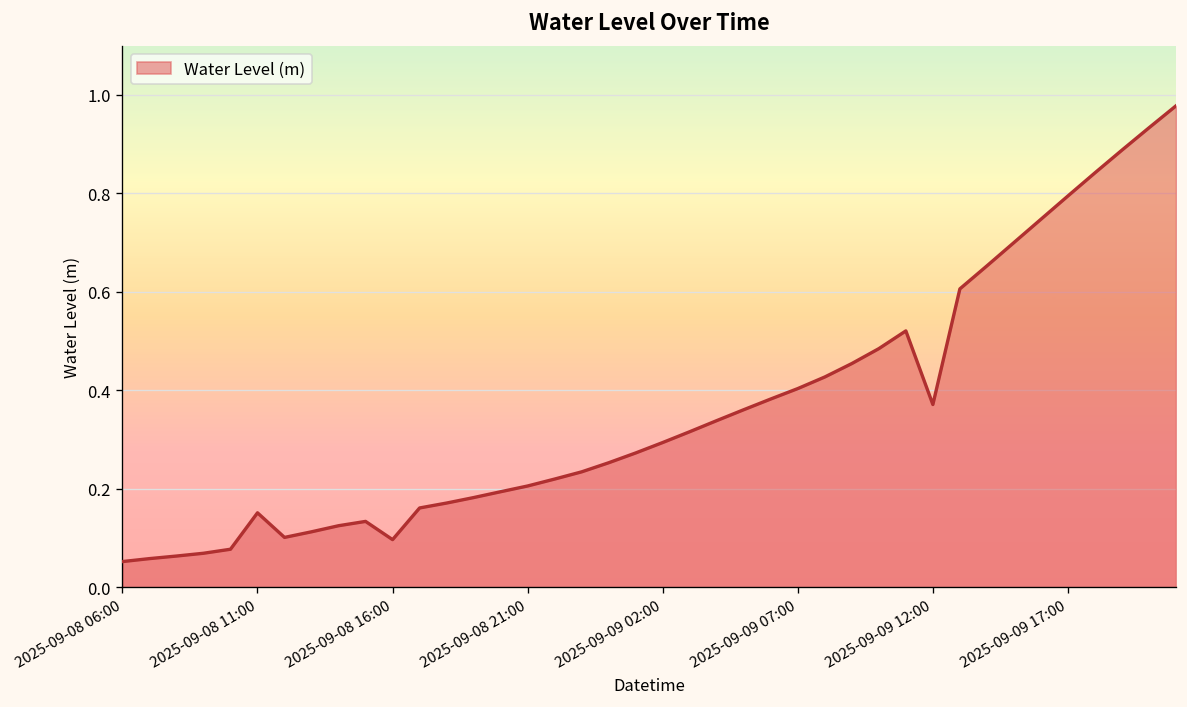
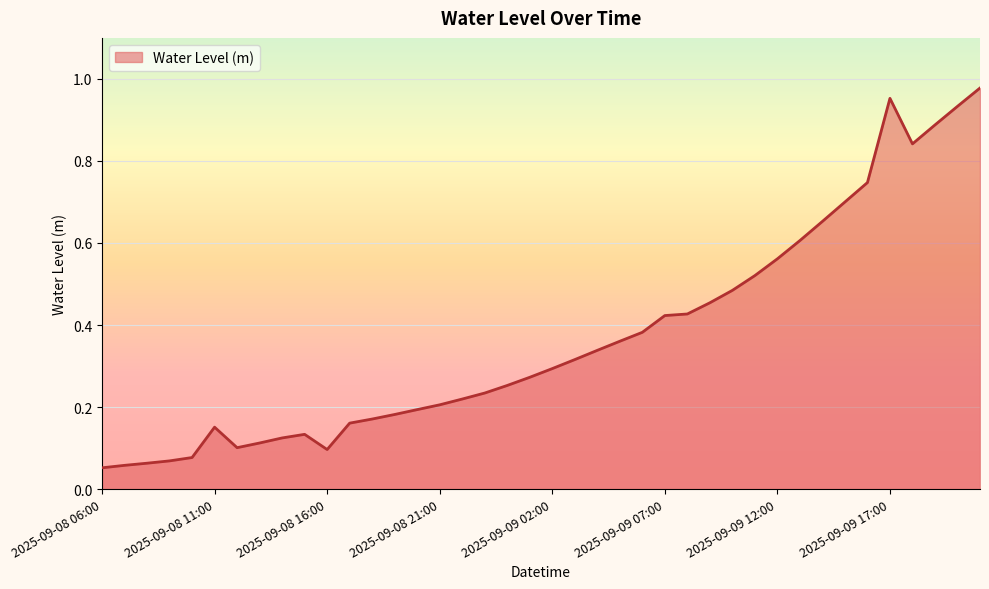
  {
    "2025-09-08 06:00": 0.05,
    "2025-09-08 11:00": 0.15,
    "2025-09-08 16:00": 0.10,
    "2025-09-08 21:00": 0.21,
    "2025-09-09 02:00": 0.29,
-   "2025-09-09 07:00": 0.40,
-   "2025-09-09 12:00": 0.37,
-   "2025-09-09 17:00": 0.79
+   "2025-09-09 07:00": 0.42,
+   "2025-09-09 12:00": 0.56,
+   "2025-09-09 17:00": 0.95
  }
